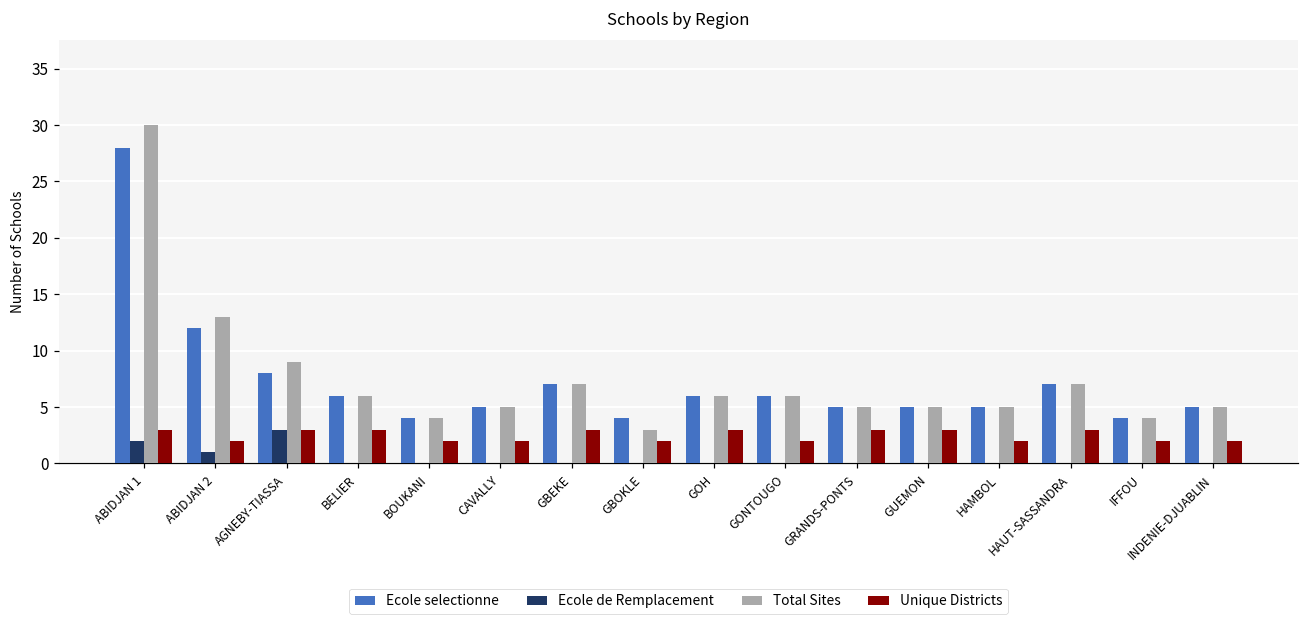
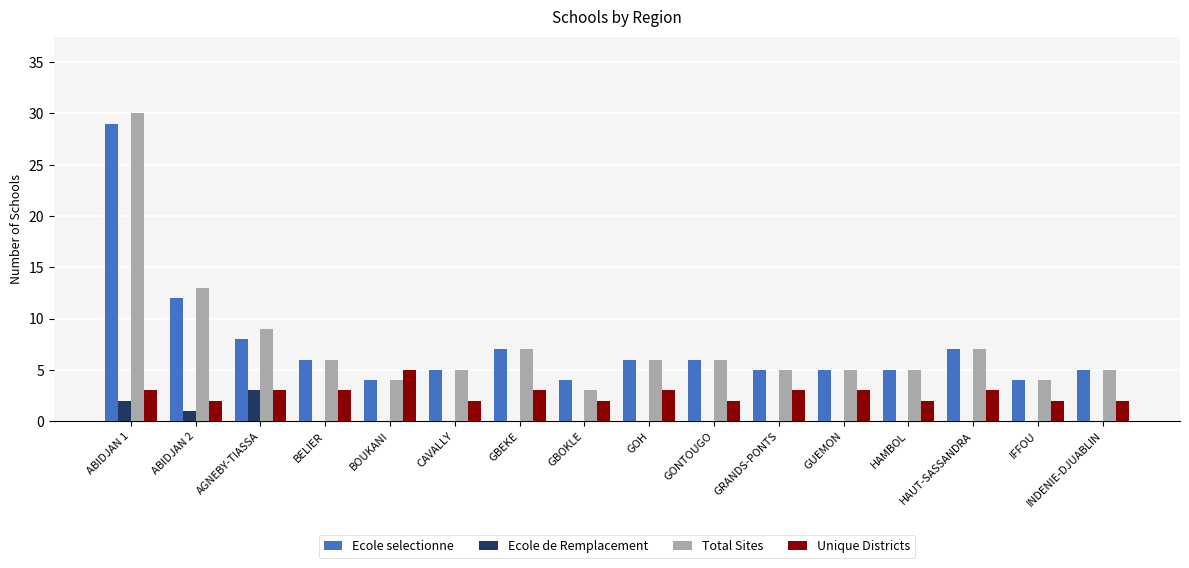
  {
    "Ecole selectionne": {
-     "ABIDJAN 1": 28,
+     "ABIDJAN 1": 29,
      "ABIDJAN 2": 12,
      "AGNEBY-TIASSA": 8,
      "BELIER": 6,
      "BOUKANI": 4,
      "CAVALLY": 5,
      "GBEKE": 7,
      "GBOKLE": 4,
      "GOH": 6,
      "GONTOUGO": 6,
      "GRANDS-PONTS": 5,
      "GUEMON": 5,
      "HAMBOL": 5,
      "HAUT-SASSANDRA": 7,
      "IFFOU": 4,
      "INDENIE-DJUABLIN": 5
    },
    "Ecole de Remplacement": {
      "ABIDJAN 1": 2,
      "ABIDJAN 2": 1,
      "AGNEBY-TIASSA": 3,
      "BELIER": 0,
      "BOUKANI": 0,
      "CAVALLY": 0,
      "GBEKE": 0,
      "GBOKLE": 0,
      "GOH": 0,
      "GONTOUGO": 0,
      "GRANDS-PONTS": 0,
      "GUEMON": 0,
      "HAMBOL": 0,
      "HAUT-SASSANDRA": 0,
      "IFFOU": 0,
      "INDENIE-DJUABLIN": 0
    },
    "Total Sites": {
      "ABIDJAN 1": 30,
      "ABIDJAN 2": 13,
      "AGNEBY-TIASSA": 9,
      "BELIER": 6,
      "BOUKANI": 4,
      "CAVALLY": 5,
      "GBEKE": 7,
      "GBOKLE": 3,
      "GOH": 6,
      "GONTOUGO": 6,
      "GRANDS-PONTS": 5,
      "GUEMON": 5,
      "HAMBOL": 5,
      "HAUT-SASSANDRA": 7,
      "IFFOU": 4,
      "INDENIE-DJUABLIN": 5
    },
    "Unique Districts": {
      "ABIDJAN 1": 3,
      "ABIDJAN 2": 2,
      "AGNEBY-TIASSA": 3,
      "BELIER": 3,
-     "BOUKANI": 2,
+     "BOUKANI": 5,
      "CAVALLY": 2,
      "GBEKE": 3,
      "GBOKLE": 2,
      "GOH": 3,
      "GONTOUGO": 2,
      "GRANDS-PONTS": 3,
      "GUEMON": 3,
      "HAMBOL": 2,
      "HAUT-SASSANDRA": 3,
      "IFFOU": 2,
      "INDENIE-DJUABLIN": 2
    }
  }
